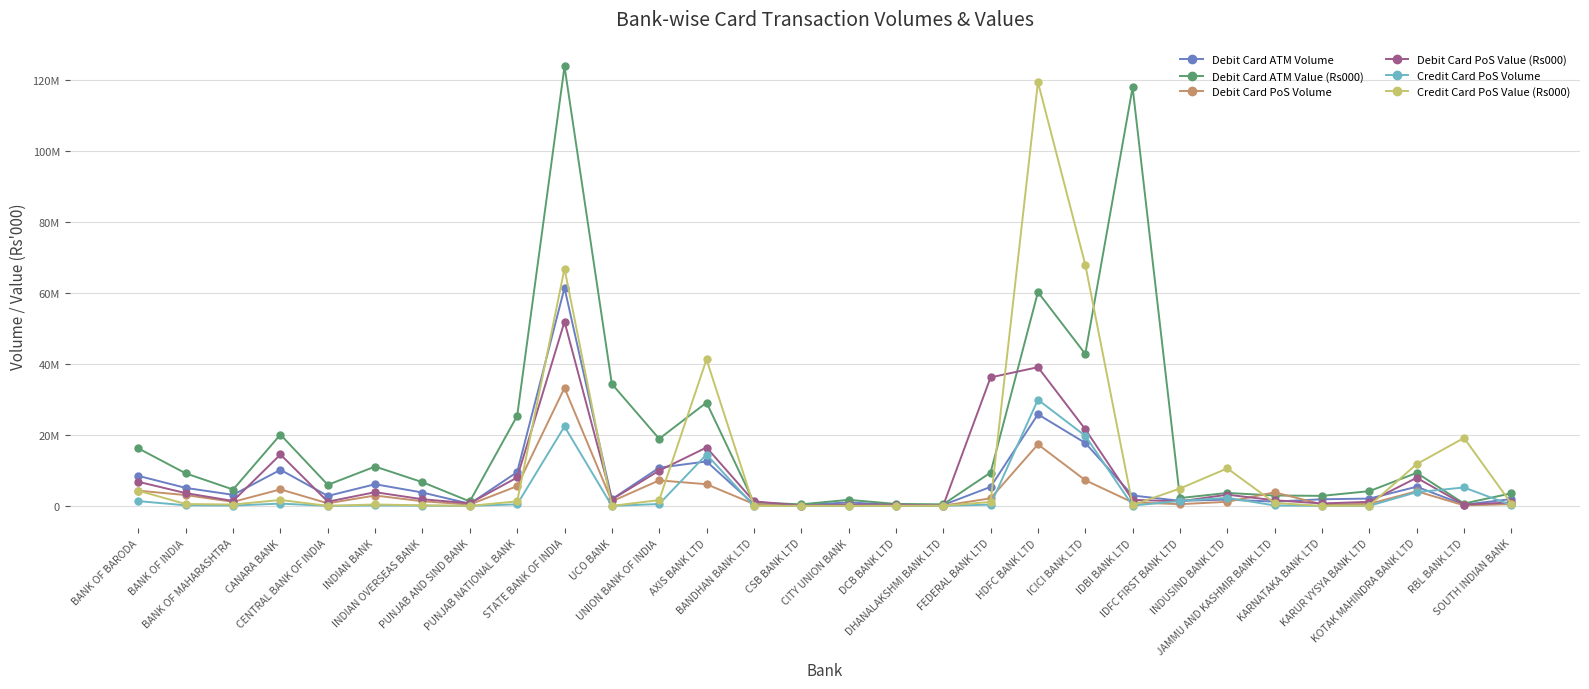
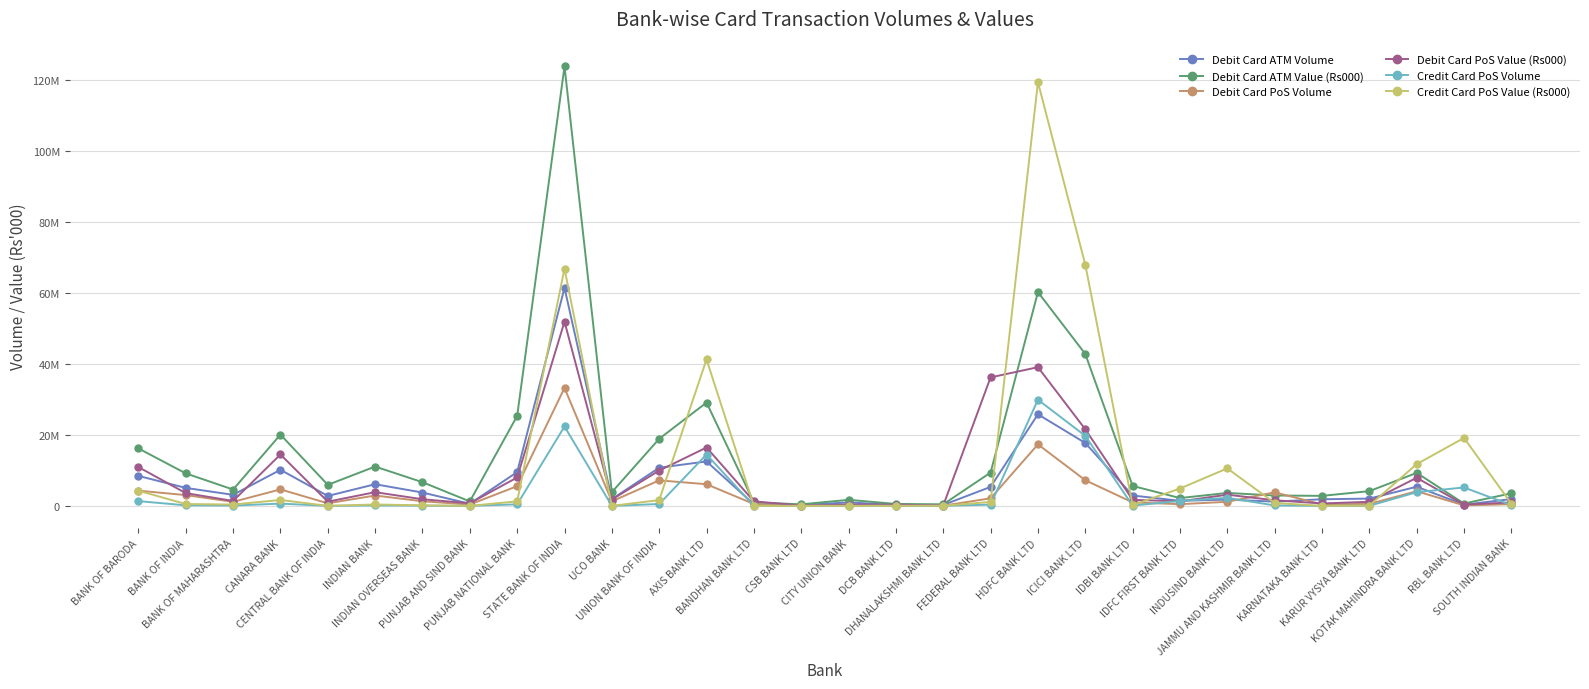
  {
    "Debit Card ATM Value (Rs000)": {
      "BANK OF BARODA": 16000000,
      "BANK OF INDIA": 9000000,
      "BANK OF MAHARASHTRA": 5000000,
      "CANARA BANK": 20000000,
      "CENTRAL BANK OF INDIA": 6000000,
      "INDIAN BANK": 11000000,
      "INDIAN OVERSEAS BANK": 7000000,
      "PUNJAB NATIONAL BANK": 25000000,
      "STATE BANK OF INDIA": 124000000,
-     "UCO BANK": 34000000,
+     "UCO BANK": 4000000,
      "UNION BANK OF INDIA": 19000000,
      "AXIS BANK LTD": 29000000,
      "CITY UNION BANK": 2000000,
      "FEDERAL BANK LTD": 9000000,
      "HDFC BANK LTD": 60000000,
      "ICICI BANK LTD": 43000000,
-     "IDBI BANK LTD": 118000000,
+     "IDBI BANK LTD": 6000000,
      "IDFC FIRST BANK LTD": 2000000,
      "JAMMU AND KASHMIR BANK LTD": 3000000,
      "KARNATAKA BANK LTD": 3000000,
      "KARUR VYSYA BANK LTD": 4000000,
      "KOTAK MAHINDRA BANK LTD": 9000000,
      "SOUTH INDIAN BANK": 4000000
    },
    "Debit Card PoS Value (Rs000)": {
-     "BANK OF BARODA": 7000000,
+     "BANK OF BARODA": 11000000,
      "CANARA BANK": 14000000,
      "INDIAN BANK": 4000000,
      "PUNJAB NATIONAL BANK": 8000000,
      "STATE BANK OF INDIA": 52000000,
      "UNION BANK OF INDIA": 10000000,
      "AXIS BANK LTD": 16000000,
      "FEDERAL BANK LTD": 36000000,
      "HDFC BANK LTD": 39000000,
      "ICICI BANK LTD": 22000000,
      "IDBI BANK LTD": 2000000,
      "KOTAK MAHINDRA BANK LTD": 8000000
    }
  }
